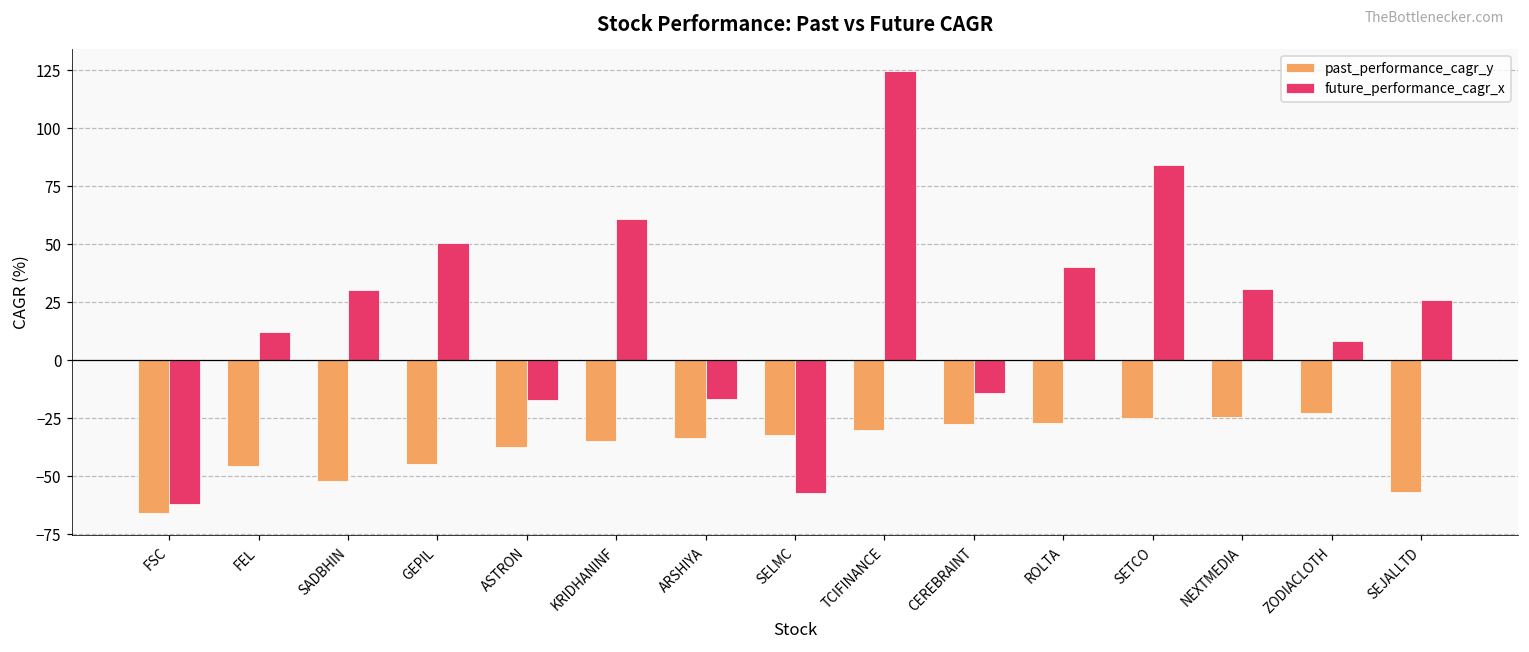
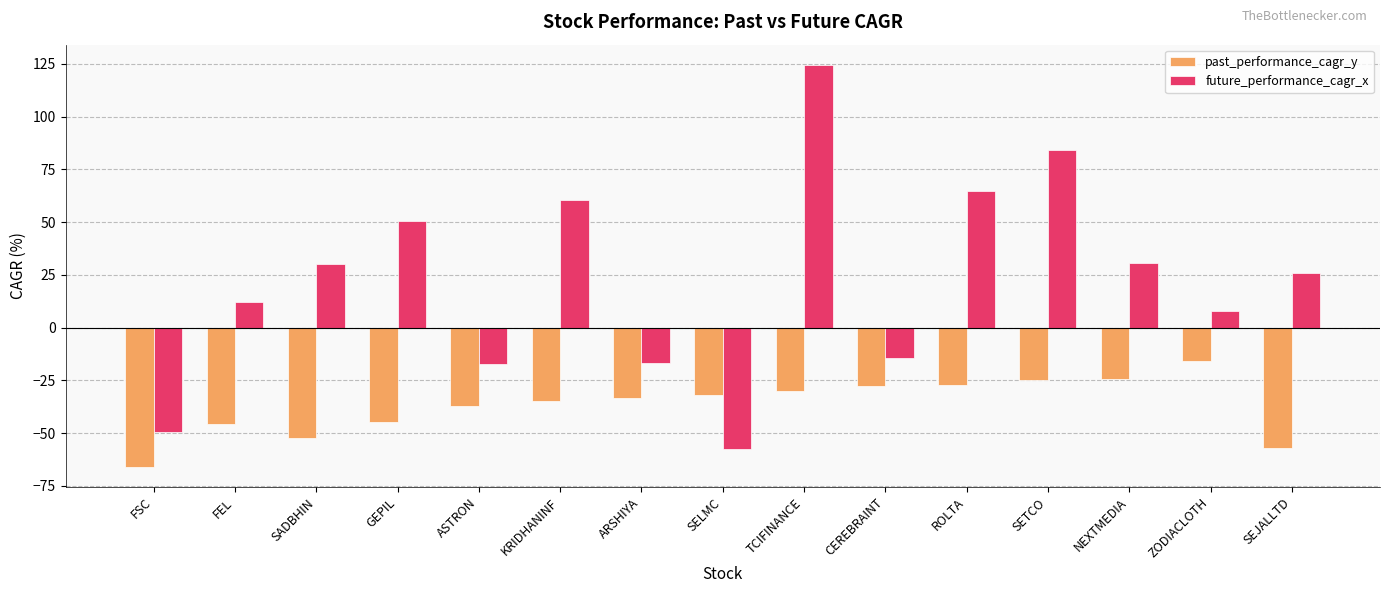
  {
    "past_performance_cagr_y": {
      "FSC": -66,
      "FEL": -46,
      "SADBHIN": -52,
      "GEPIL": -45,
      "ASTRON": -37,
      "KRIDHANINF": -35,
      "ARSHIYA": -33,
      "SELMC": -32,
      "TCIFINANCE": -30,
      "CEREBRAINT": -28,
      "ROLTA": -27,
      "SETCO": -25,
      "NEXTMEDIA": -25,
-     "ZODIACLOTH": -23,
+     "ZODIACLOTH": -16,
      "SEJALLTD": -57
    },
    "future_performance_cagr_x": {
-     "FSC": -62,
+     "FSC": -49,
      "FEL": 12,
      "SADBHIN": 30,
      "GEPIL": 50,
      "ASTRON": -17,
      "KRIDHANINF": 61,
      "ARSHIYA": -17,
      "SELMC": -57,
      "TCIFINANCE": 125,
      "CEREBRAINT": -14,
-     "ROLTA": 40,
+     "ROLTA": 65,
      "SETCO": 84,
      "NEXTMEDIA": 31,
      "ZODIACLOTH": 8,
      "SEJALLTD": 26
    }
  }
